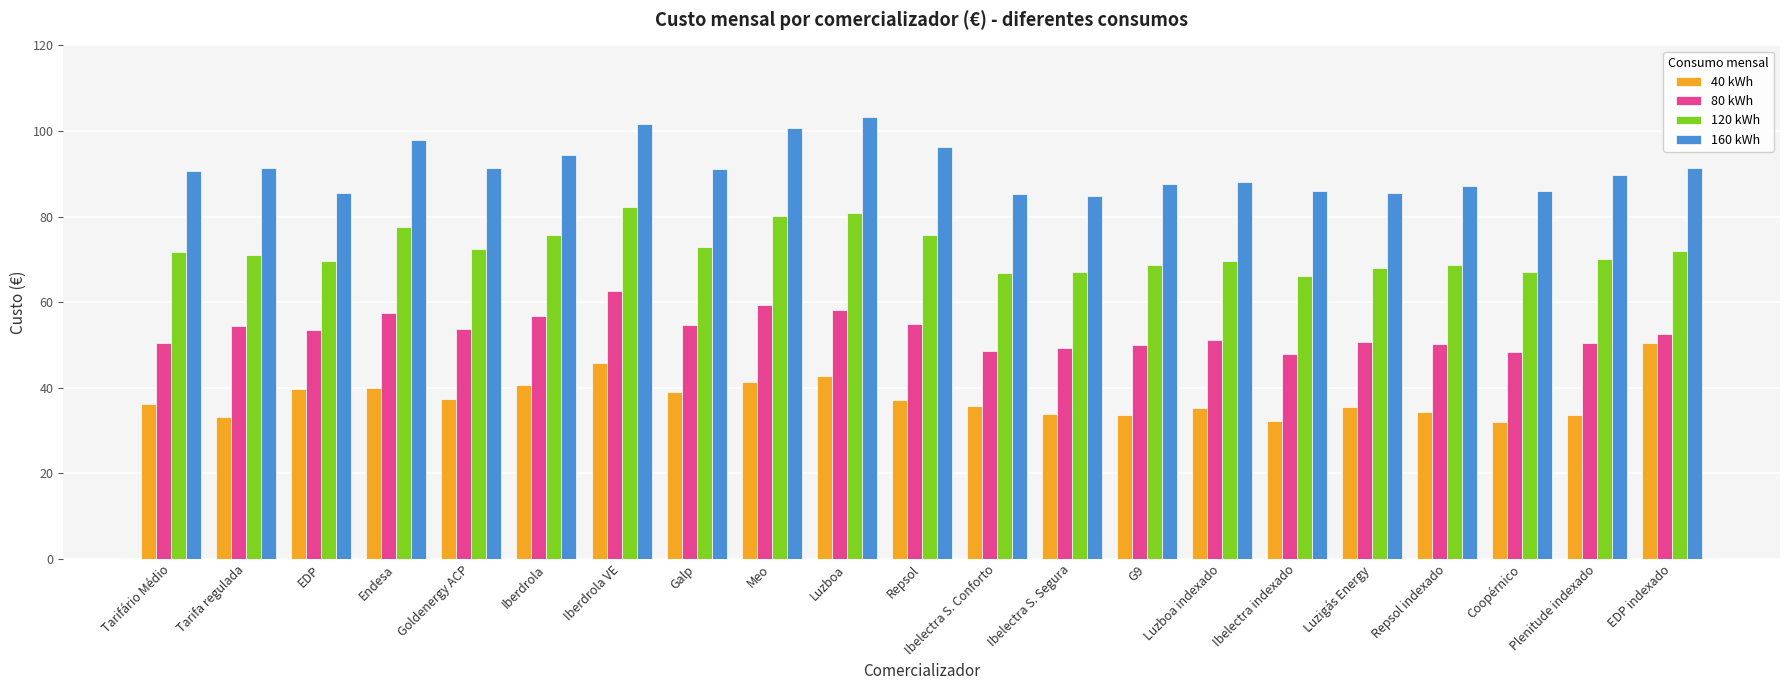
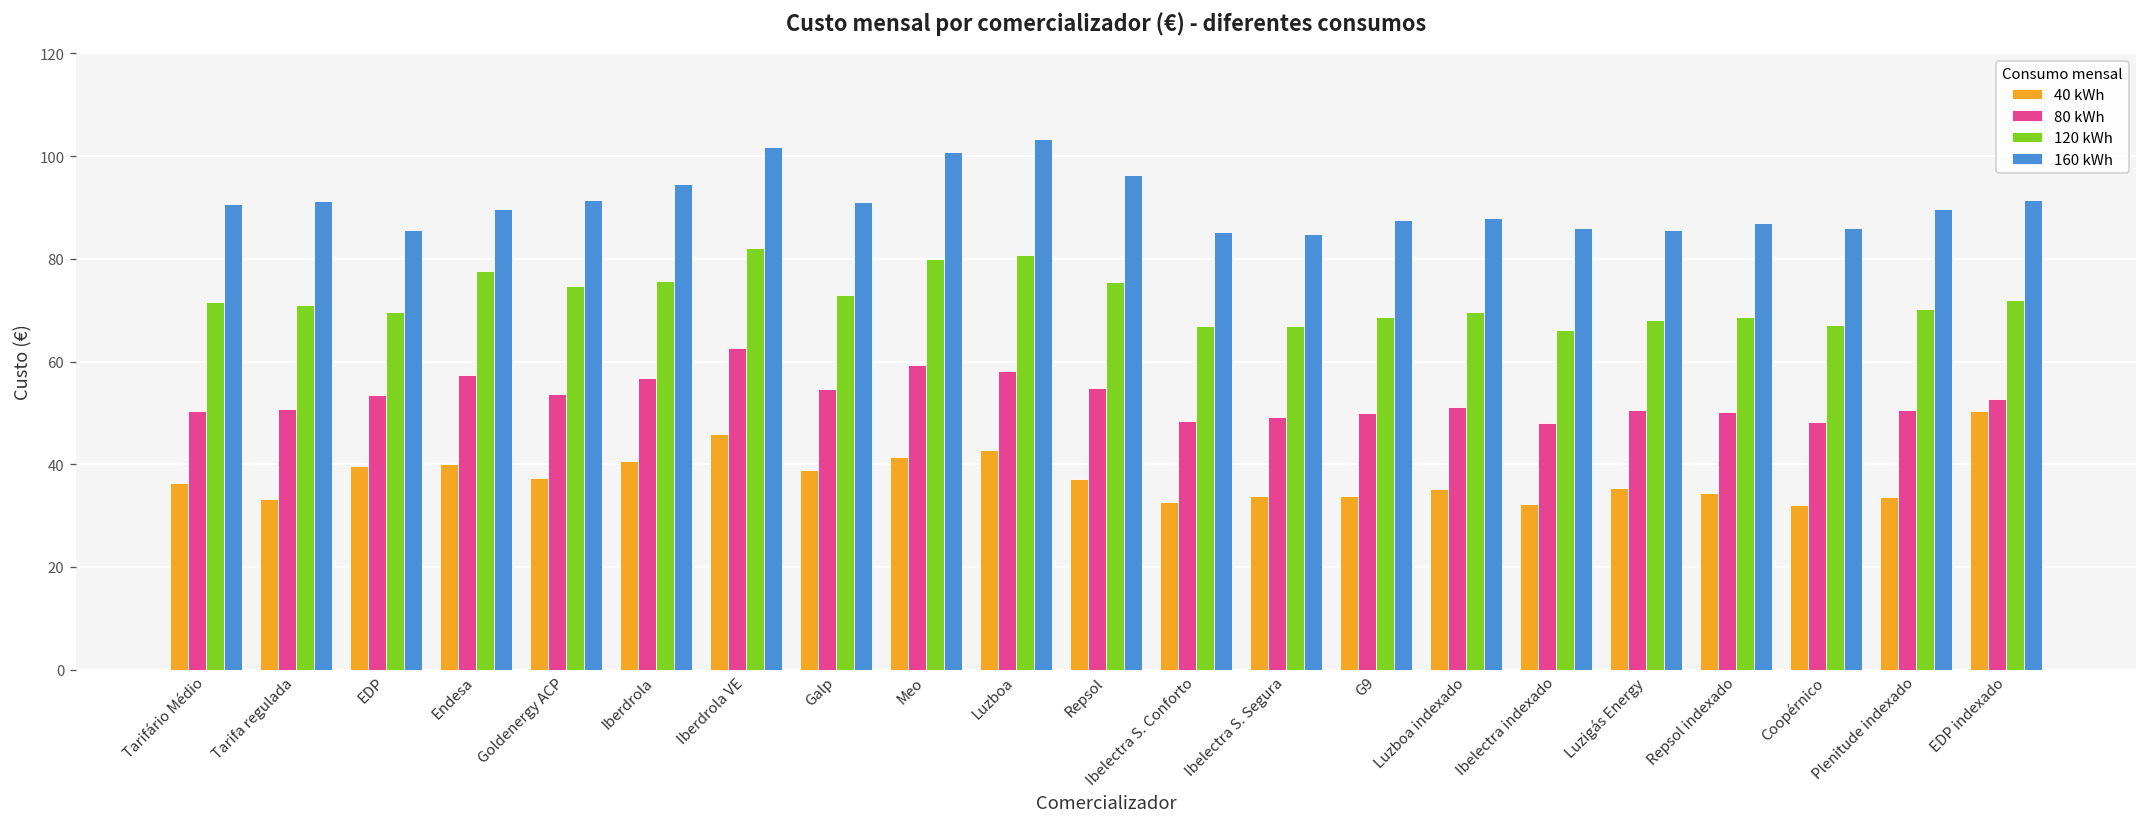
  {
    "40 kWh": {
      "Tarifário Médio": 36,
      "Tarifa regulada": 33,
      "EDP": 40,
      "Endesa": 40,
      "Goldenergy ACP": 37,
      "Iberdrola": 41,
      "Iberdrola VE": 46,
      "Galp": 39,
      "Meo": 41,
      "Luzboa": 43,
      "Repsol": 37,
-     "Ibelectra S. Conforto": 36,
+     "Ibelectra S. Conforto": 33,
      "Ibelectra S. Segura": 34,
      "G9": 34,
      "Luzboa indexado": 35,
      "Ibelectra indexado": 32,
      "Luzigás Energy": 35,
      "Repsol indexado": 34,
      "Coopérnico": 32,
      "Plenitude indexado": 34,
      "EDP indexado": 50
    },
    "80 kWh": {
      "Tarifário Médio": 50,
-     "Tarifa regulada": 54,
+     "Tarifa regulada": 51,
      "EDP": 54,
      "Endesa": 57,
      "Goldenergy ACP": 54,
      "Iberdrola": 57,
      "Iberdrola VE": 63,
      "Galp": 55,
      "Meo": 59,
      "Luzboa": 58,
      "Repsol": 55,
      "Ibelectra S. Conforto": 48,
      "Ibelectra S. Segura": 49,
      "G9": 50,
      "Luzboa indexado": 51,
      "Ibelectra indexado": 48,
      "Luzigás Energy": 51,
      "Repsol indexado": 50,
      "Coopérnico": 48,
      "Plenitude indexado": 51,
      "EDP indexado": 53
    },
    "120 kWh": {
      "Tarifário Médio": 72,
      "Tarifa regulada": 71,
      "EDP": 70,
      "Endesa": 78,
-     "Goldenergy ACP": 73,
+     "Goldenergy ACP": 75,
      "Iberdrola": 76,
      "Iberdrola VE": 82,
      "Galp": 73,
      "Meo": 80,
      "Luzboa": 81,
      "Repsol": 76,
      "Ibelectra S. Conforto": 67,
      "Ibelectra S. Segura": 67,
      "G9": 69,
      "Luzboa indexado": 70,
      "Ibelectra indexado": 66,
      "Luzigás Energy": 68,
      "Repsol indexado": 69,
      "Coopérnico": 67,
      "Plenitude indexado": 70,
      "EDP indexado": 72
    },
    "160 kWh": {
      "Tarifário Médio": 91,
      "Tarifa regulada": 91,
      "EDP": 86,
-     "Endesa": 98,
+     "Endesa": 90,
      "Goldenergy ACP": 91,
      "Iberdrola": 94,
      "Iberdrola VE": 102,
      "Galp": 91,
      "Meo": 101,
      "Luzboa": 103,
      "Repsol": 96,
      "Ibelectra S. Conforto": 85,
      "Ibelectra S. Segura": 85,
      "G9": 88,
      "Luzboa indexado": 88,
      "Ibelectra indexado": 86,
      "Luzigás Energy": 86,
      "Repsol indexado": 87,
      "Coopérnico": 86,
      "Plenitude indexado": 90,
      "EDP indexado": 91
    }
  }
